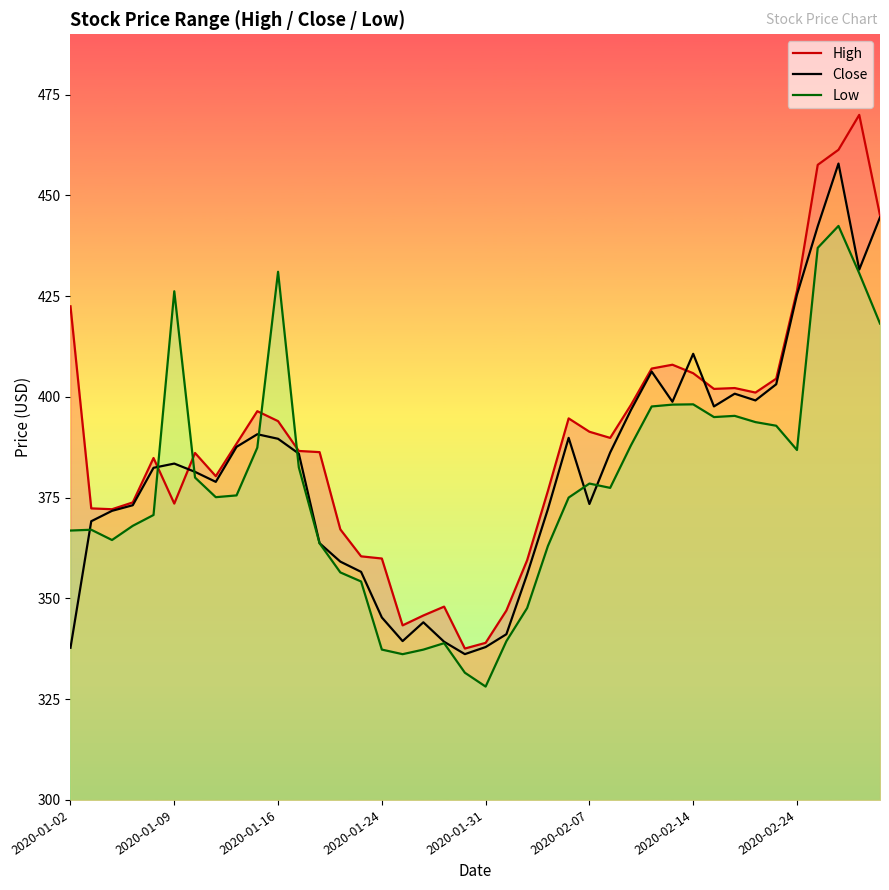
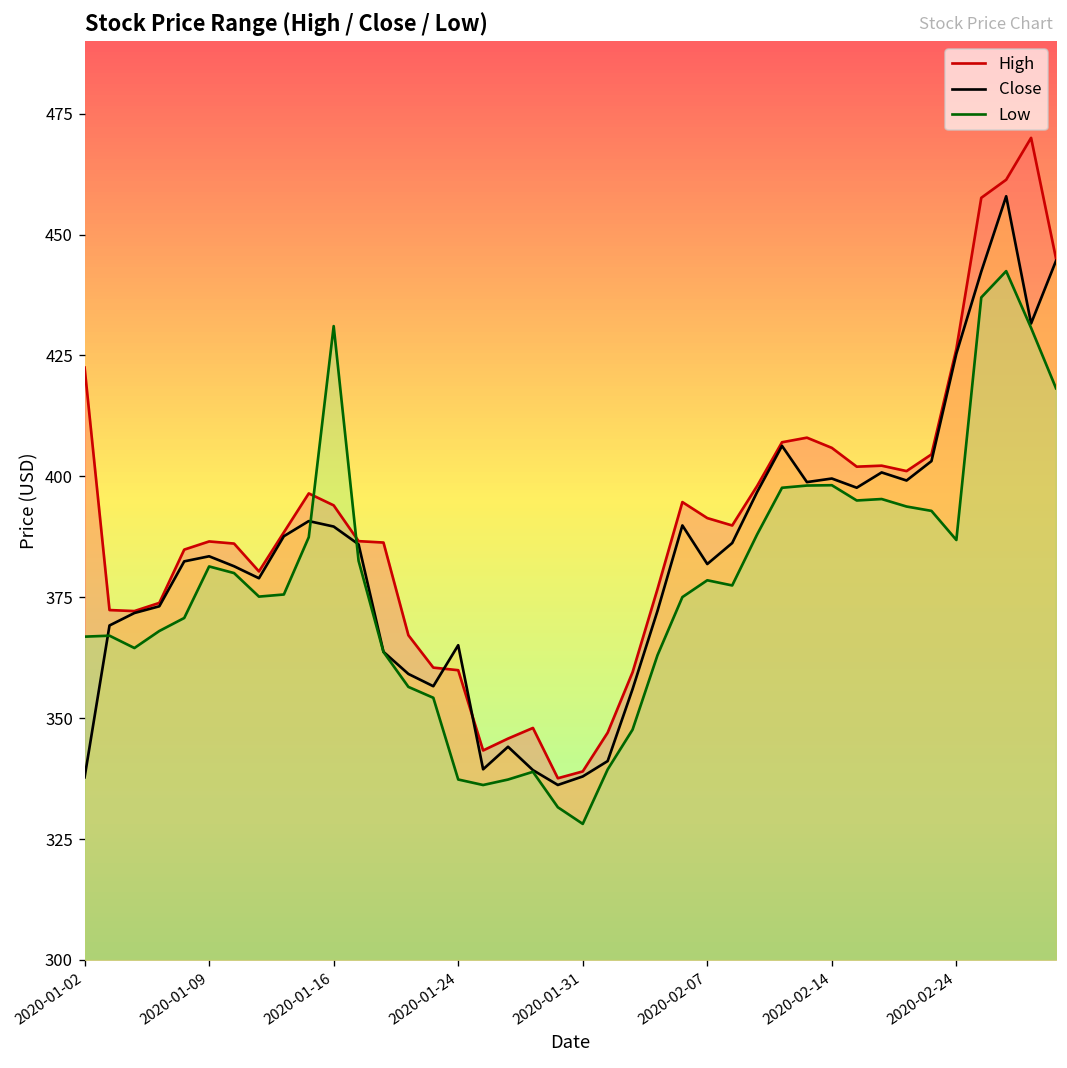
  {
    "High": {
      "2020-01-02": 423,
-     "2020-01-09": 374,
+     "2020-01-09": 387,
      "2020-01-16": 394,
      "2020-01-24": 360,
      "2020-01-31": 339,
      "2020-02-07": 391,
      "2020-02-14": 406,
      "2020-02-24": 426
    },
    "Close": {
      "2020-01-02": 338,
      "2020-01-09": 383,
      "2020-01-16": 390,
-     "2020-01-24": 345,
+     "2020-01-24": 365,
      "2020-01-31": 338,
-     "2020-02-07": 373,
-     "2020-02-14": 411,
+     "2020-02-07": 382,
+     "2020-02-14": 400,
      "2020-02-24": 425
    },
    "Low": {
      "2020-01-02": 367,
-     "2020-01-09": 426,
+     "2020-01-09": 381,
      "2020-01-16": 431,
      "2020-01-24": 337,
      "2020-01-31": 328,
      "2020-02-07": 379,
      "2020-02-14": 398,
      "2020-02-24": 387
    }
  }
